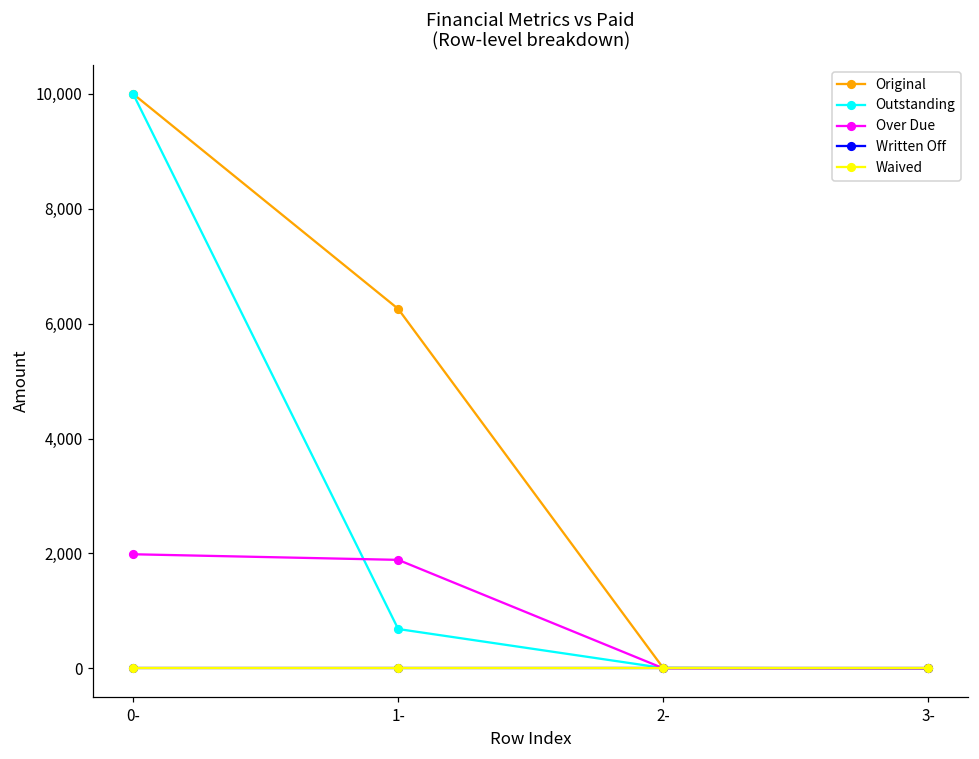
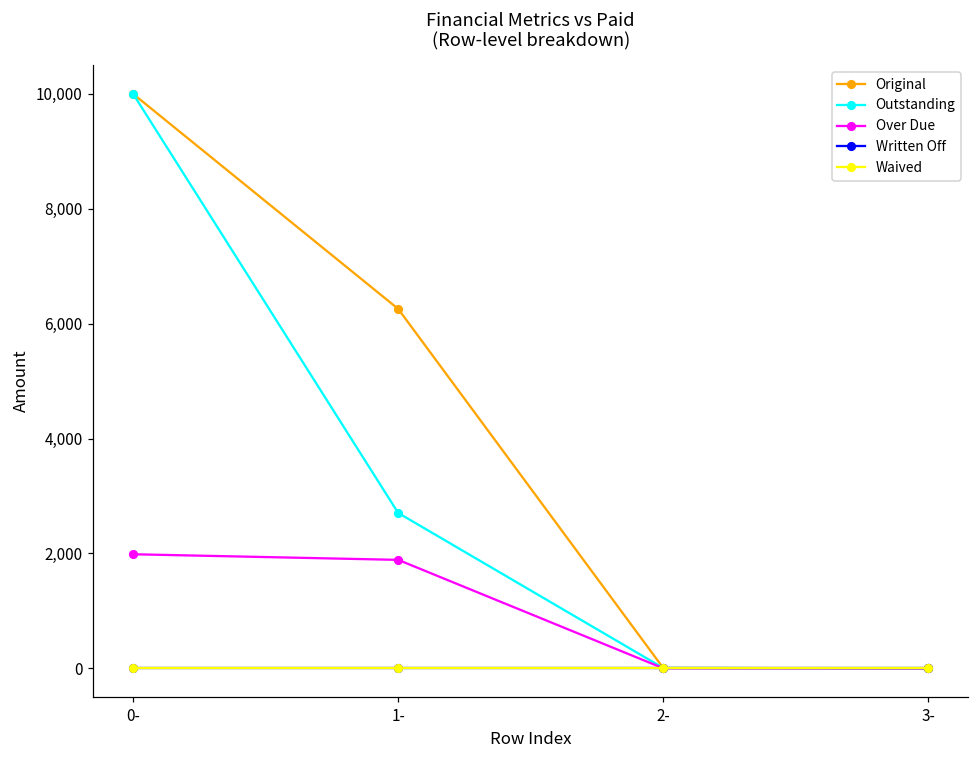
  {
    "Original": {
      "1-": "6,300"
    },
    "Outstanding": {
-     "1-": "700"
+     "1-": "2,700"
    },
    "Over Due": {
      "0-": "2,000",
      "1-": "1,900"
    },
    "Waived": {
      "0-": "0",
      "1-": "0"
    }
  }
